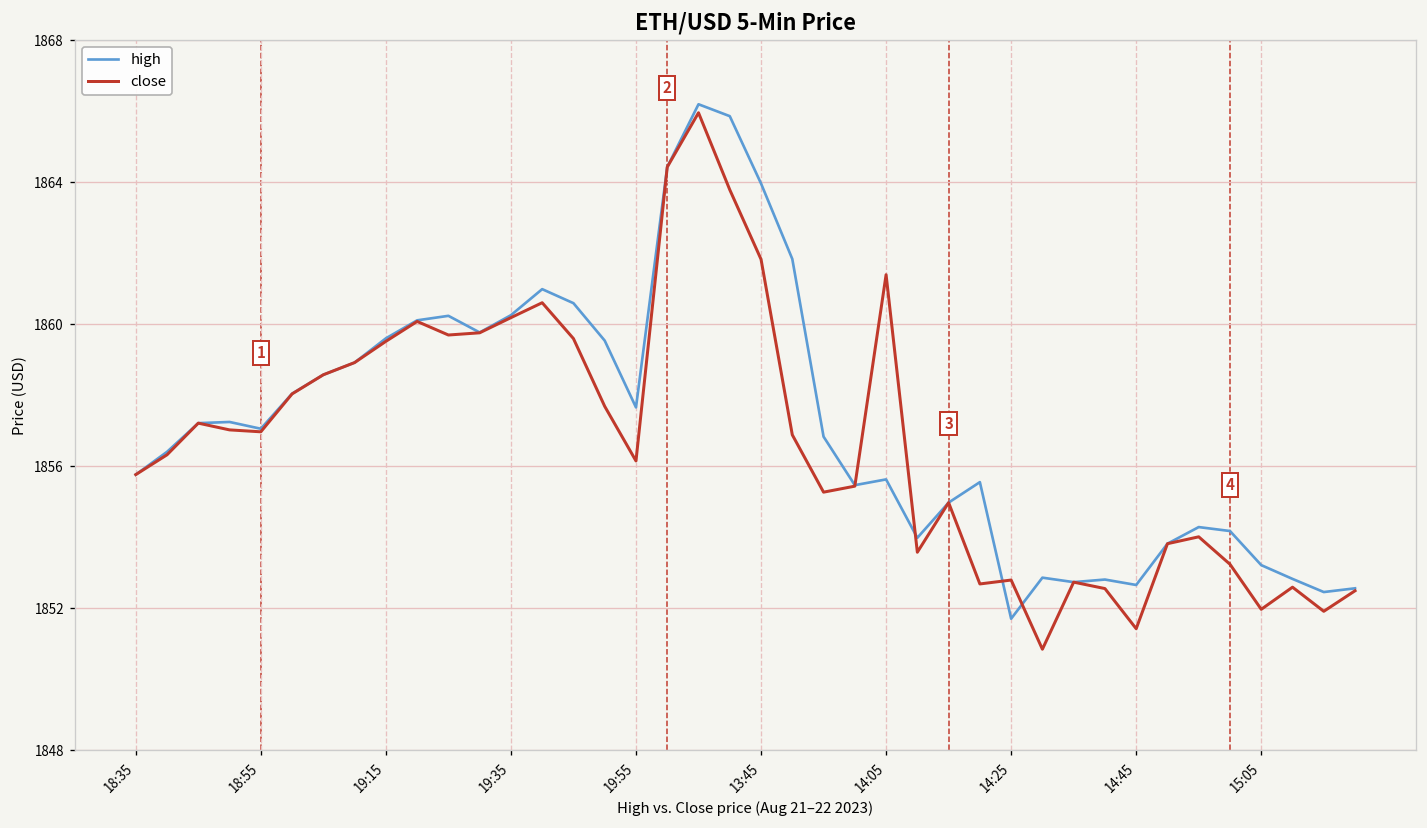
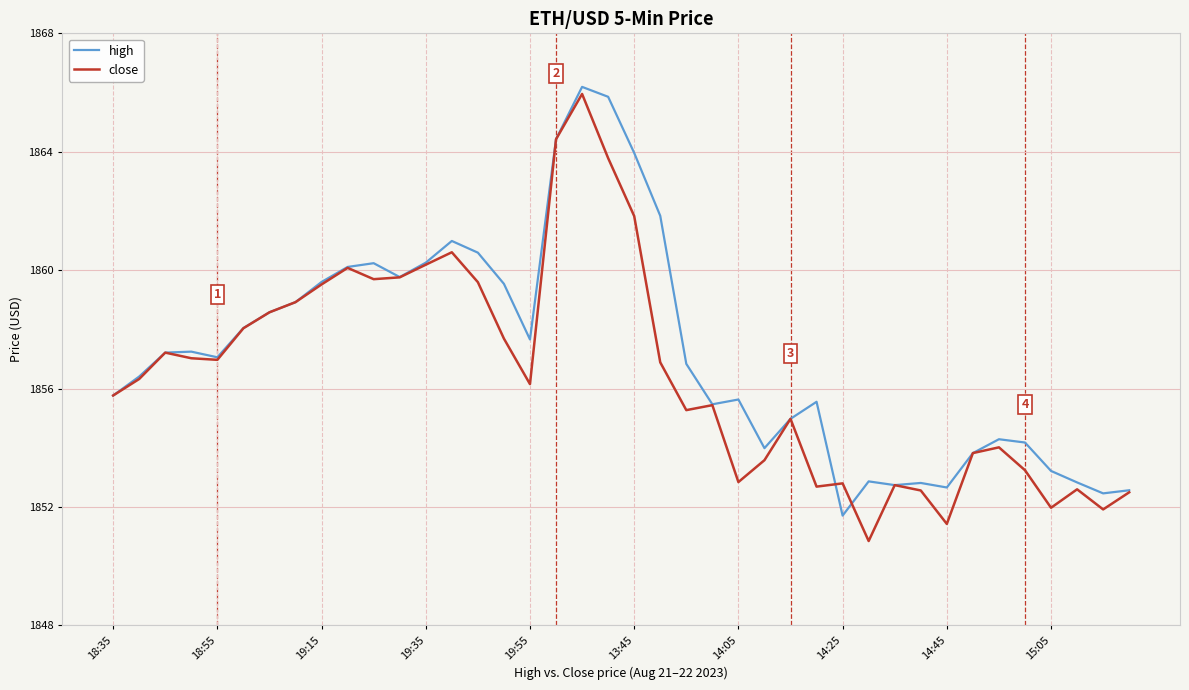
  {
    "high": {
      "19:55": 1857.7,
      "13:45": 1864.0,
      "14:05": 1855.6,
      "14:25": 1851.7,
      "14:45": 1852.7,
      "15:05": 1853.2
    },
    "close": {
      "19:55": 1856.2,
      "13:45": 1861.8,
-     "14:05": 1861.4,
+     "14:05": 1852.8,
      "14:25": 1852.8,
      "14:45": 1851.4,
      "15:05": 1852.0
    }
  }
